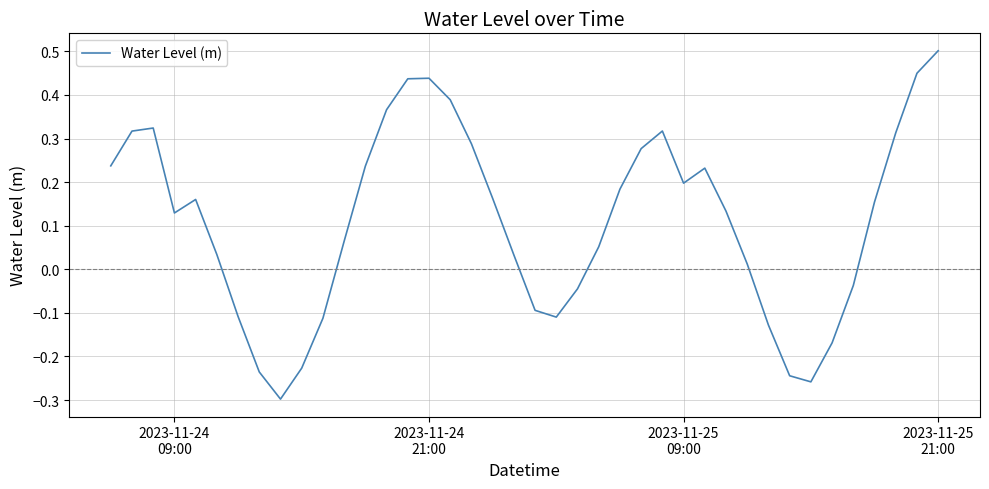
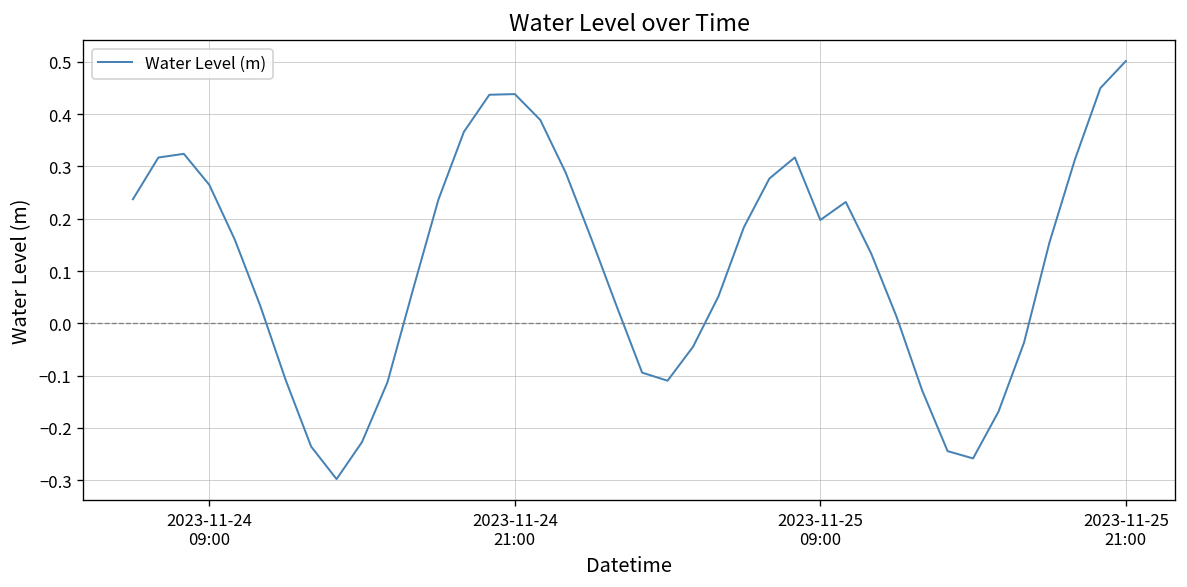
  {
-   "2023-11-24 09:00": 0.13,
+   "2023-11-24 09:00": 0.26,
    "2023-11-24 21:00": 0.44,
    "2023-11-25 09:00": 0.20,
    "2023-11-25 21:00": 0.50
  }
